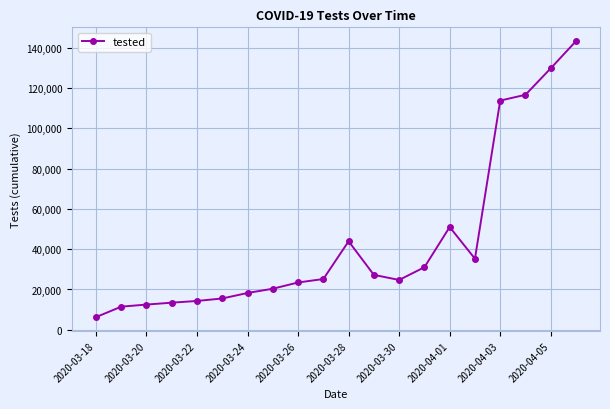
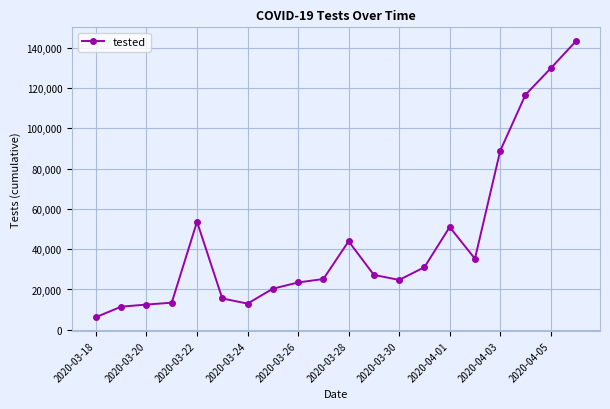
  {
    "2020-03-18": "6,000",
    "2020-03-20": "13,000",
-   "2020-03-22": "14,000",
-   "2020-03-24": "18,000",
+   "2020-03-22": "54,000",
+   "2020-03-24": "13,000",
    "2020-03-26": "23,000",
    "2020-03-28": "44,000",
    "2020-03-30": "25,000",
    "2020-04-01": "51,000",
-   "2020-04-03": "114,000",
+   "2020-04-03": "89,000",
    "2020-04-05": "130,000"
  }
